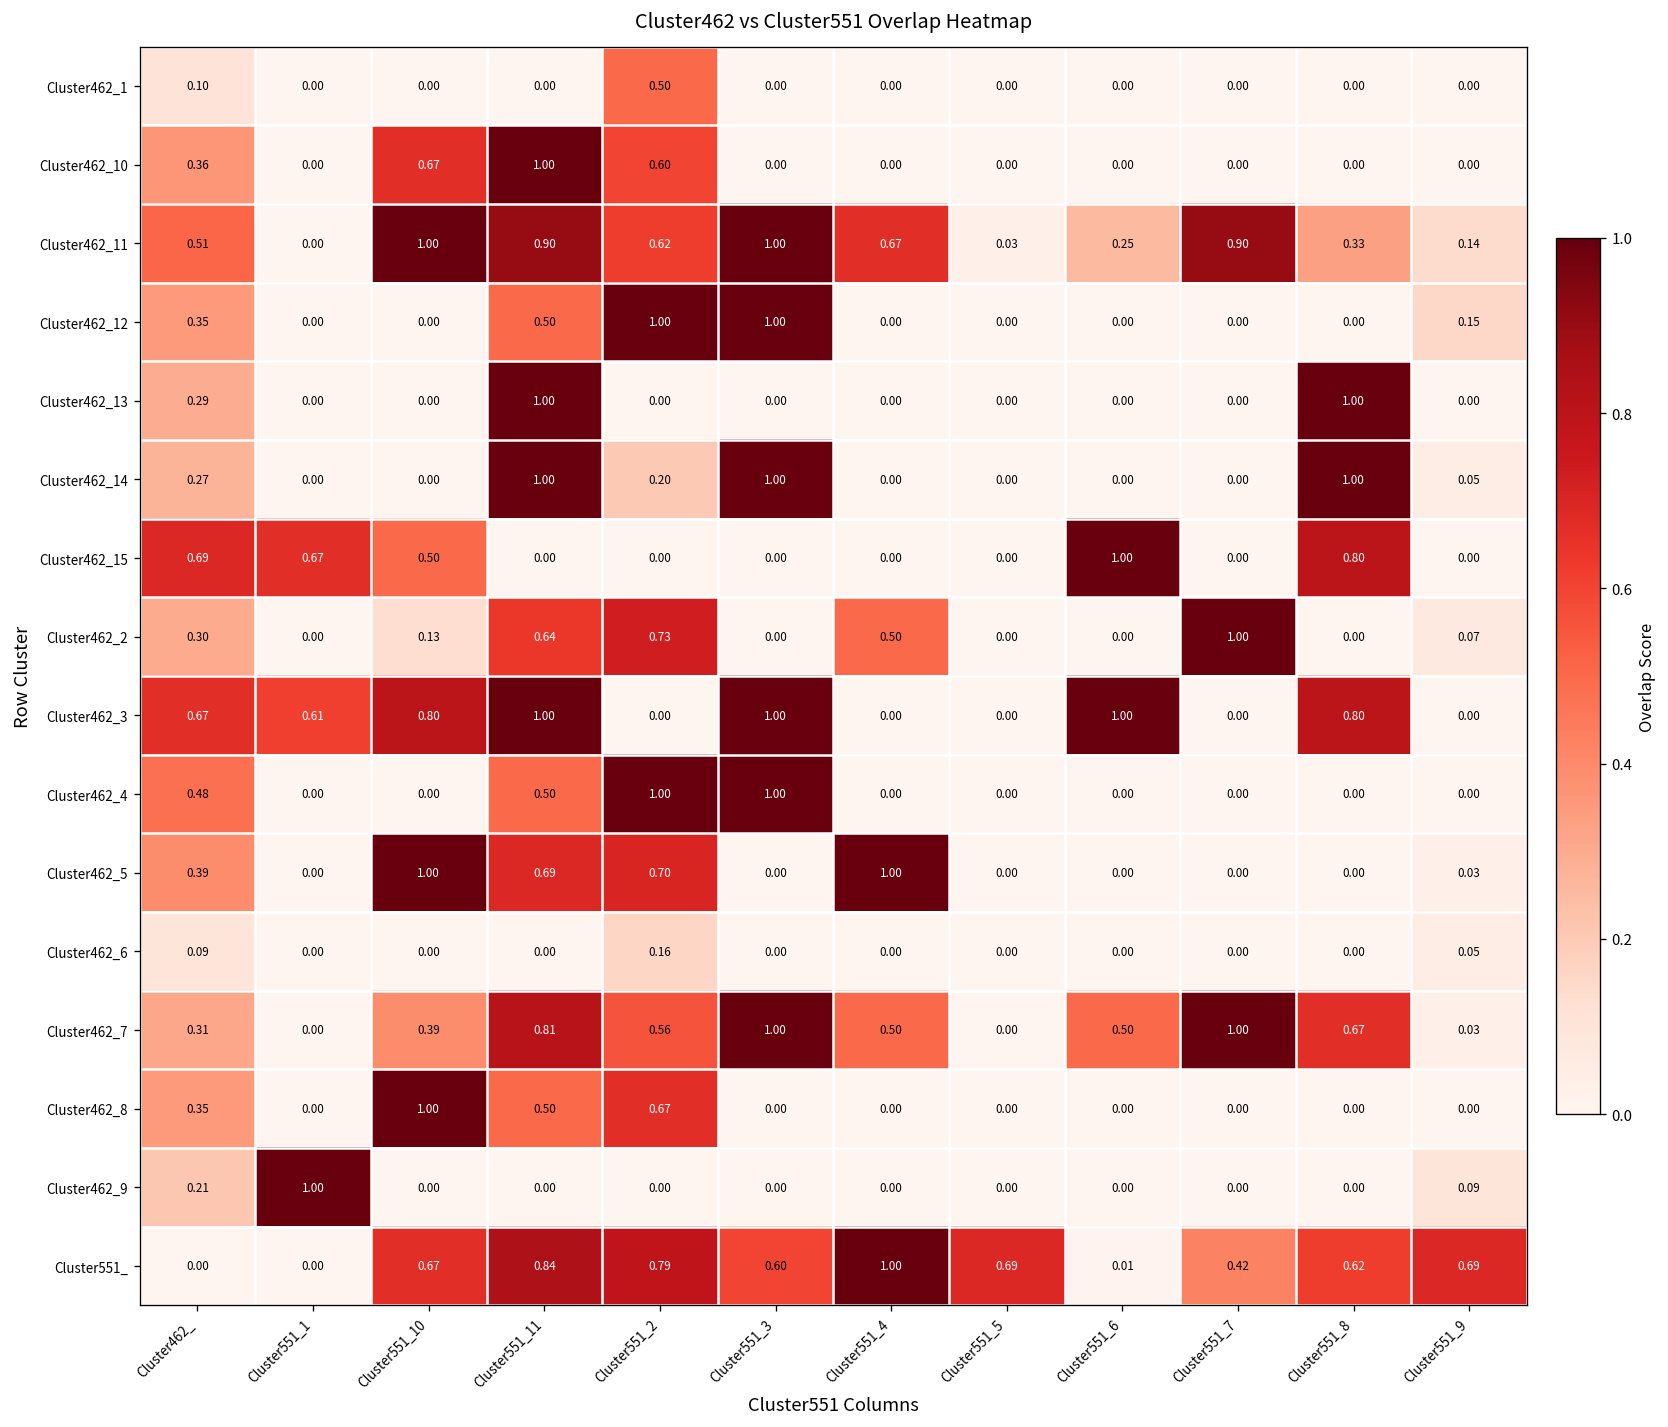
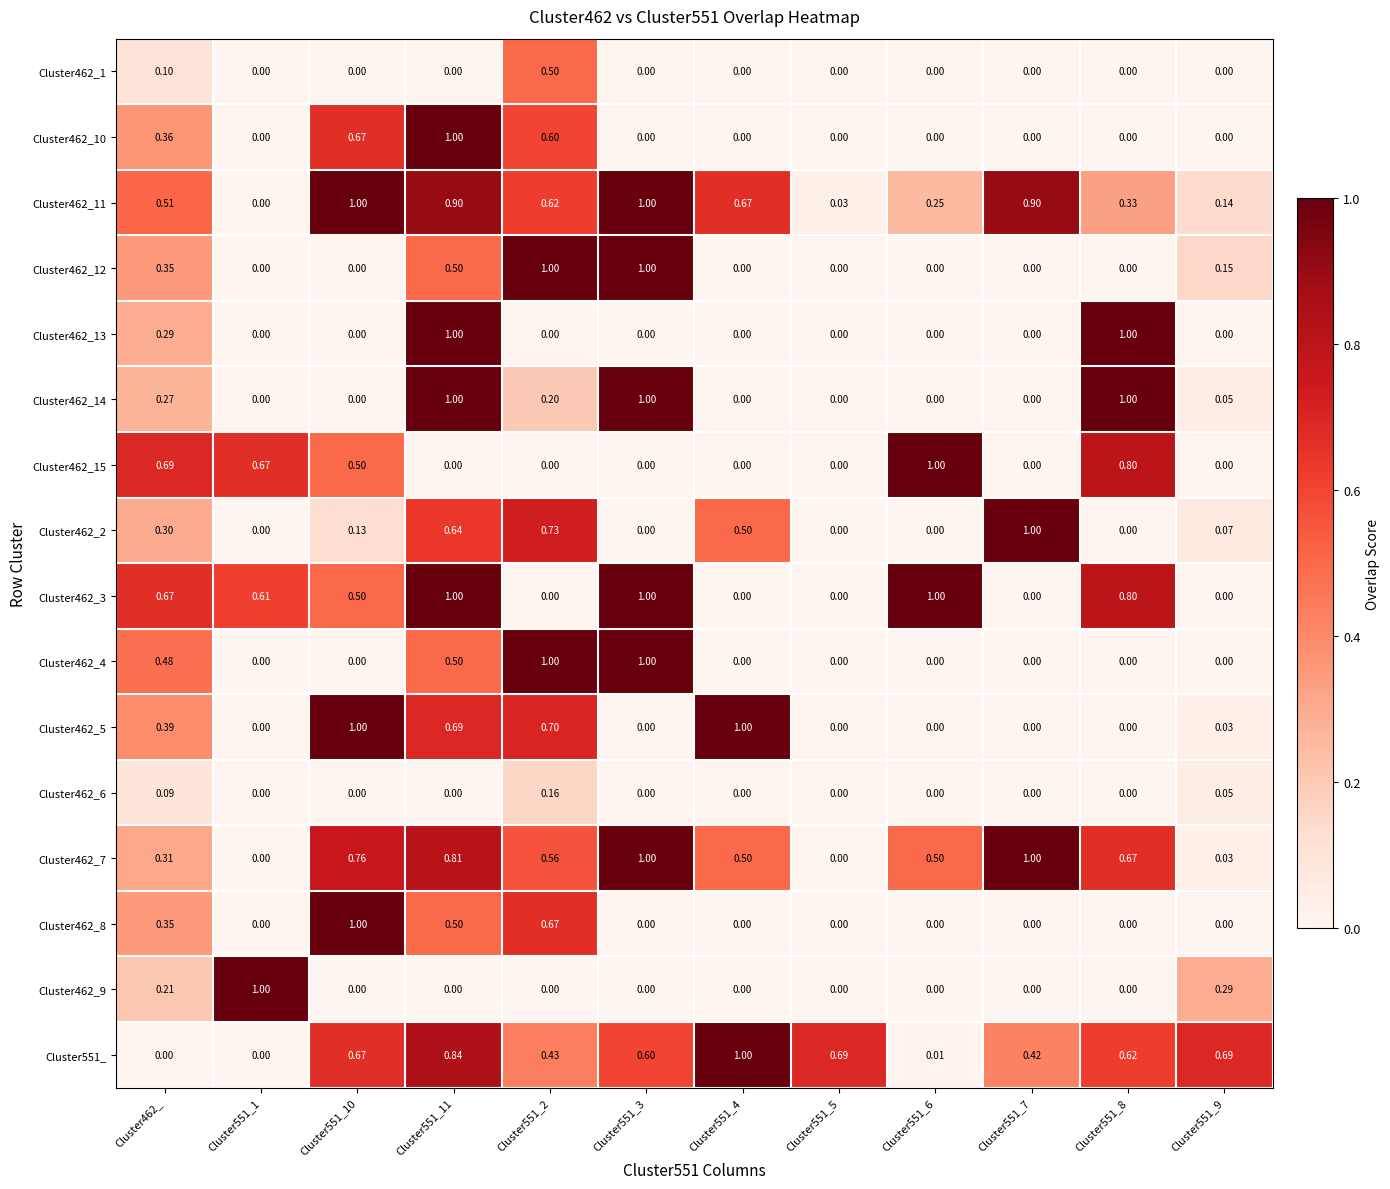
  {
    "Cluster462_1": {
      "Cluster462_": 0.10,
      "Cluster551_1": 0.00,
      "Cluster551_10": 0.00,
      "Cluster551_11": 0.00,
      "Cluster551_2": 0.50,
      "Cluster551_3": 0.00,
      "Cluster551_4": 0.00,
      "Cluster551_5": 0.00,
      "Cluster551_6": 0.00,
      "Cluster551_7": 0.00,
      "Cluster551_8": 0.00,
      "Cluster551_9": 0.00
    },
    "Cluster462_10": {
      "Cluster462_": 0.36,
      "Cluster551_1": 0.00,
      "Cluster551_10": 0.67,
      "Cluster551_11": 1.00,
      "Cluster551_2": 0.60,
      "Cluster551_3": 0.00,
      "Cluster551_4": 0.00,
      "Cluster551_5": 0.00,
      "Cluster551_6": 0.00,
      "Cluster551_7": 0.00,
      "Cluster551_8": 0.00,
      "Cluster551_9": 0.00
    },
    "Cluster462_11": {
      "Cluster462_": 0.51,
      "Cluster551_1": 0.00,
      "Cluster551_10": 1.00,
      "Cluster551_11": 0.90,
      "Cluster551_2": 0.62,
      "Cluster551_3": 1.00,
      "Cluster551_4": 0.67,
      "Cluster551_5": 0.03,
      "Cluster551_6": 0.25,
      "Cluster551_7": 0.90,
      "Cluster551_8": 0.33,
      "Cluster551_9": 0.14
    },
    "Cluster462_12": {
      "Cluster462_": 0.35,
      "Cluster551_1": 0.00,
      "Cluster551_10": 0.00,
      "Cluster551_11": 0.50,
      "Cluster551_2": 1.00,
      "Cluster551_3": 1.00,
      "Cluster551_4": 0.00,
      "Cluster551_5": 0.00,
      "Cluster551_6": 0.00,
      "Cluster551_7": 0.00,
      "Cluster551_8": 0.00,
      "Cluster551_9": 0.15
    },
    "Cluster462_13": {
      "Cluster462_": 0.29,
      "Cluster551_1": 0.00,
      "Cluster551_10": 0.00,
      "Cluster551_11": 1.00,
      "Cluster551_2": 0.00,
      "Cluster551_3": 0.00,
      "Cluster551_4": 0.00,
      "Cluster551_5": 0.00,
      "Cluster551_6": 0.00,
      "Cluster551_7": 0.00,
      "Cluster551_8": 1.00,
      "Cluster551_9": 0.00
    },
    "Cluster462_14": {
      "Cluster462_": 0.27,
      "Cluster551_1": 0.00,
      "Cluster551_10": 0.00,
      "Cluster551_11": 1.00,
      "Cluster551_2": 0.20,
      "Cluster551_3": 1.00,
      "Cluster551_4": 0.00,
      "Cluster551_5": 0.00,
      "Cluster551_6": 0.00,
      "Cluster551_7": 0.00,
      "Cluster551_8": 1.00,
      "Cluster551_9": 0.05
    },
    "Cluster462_15": {
      "Cluster462_": 0.69,
      "Cluster551_1": 0.67,
      "Cluster551_10": 0.50,
      "Cluster551_11": 0.00,
      "Cluster551_2": 0.00,
      "Cluster551_3": 0.00,
      "Cluster551_4": 0.00,
      "Cluster551_5": 0.00,
      "Cluster551_6": 1.00,
      "Cluster551_7": 0.00,
      "Cluster551_8": 0.80,
      "Cluster551_9": 0.00
    },
    "Cluster462_2": {
      "Cluster462_": 0.30,
      "Cluster551_1": 0.00,
      "Cluster551_10": 0.13,
      "Cluster551_11": 0.64,
      "Cluster551_2": 0.73,
      "Cluster551_3": 0.00,
      "Cluster551_4": 0.50,
      "Cluster551_5": 0.00,
      "Cluster551_6": 0.00,
      "Cluster551_7": 1.00,
      "Cluster551_8": 0.00,
      "Cluster551_9": 0.07
    },
    "Cluster462_3": {
      "Cluster462_": 0.67,
      "Cluster551_1": 0.61,
-     "Cluster551_10": 0.80,
+     "Cluster551_10": 0.50,
      "Cluster551_11": 1.00,
      "Cluster551_2": 0.00,
      "Cluster551_3": 1.00,
      "Cluster551_4": 0.00,
      "Cluster551_5": 0.00,
      "Cluster551_6": 1.00,
      "Cluster551_7": 0.00,
      "Cluster551_8": 0.80,
      "Cluster551_9": 0.00
    },
    "Cluster462_4": {
      "Cluster462_": 0.48,
      "Cluster551_1": 0.00,
      "Cluster551_10": 0.00,
      "Cluster551_11": 0.50,
      "Cluster551_2": 1.00,
      "Cluster551_3": 1.00,
      "Cluster551_4": 0.00,
      "Cluster551_5": 0.00,
      "Cluster551_6": 0.00,
      "Cluster551_7": 0.00,
      "Cluster551_8": 0.00,
      "Cluster551_9": 0.00
    },
    "Cluster462_5": {
      "Cluster462_": 0.39,
      "Cluster551_1": 0.00,
      "Cluster551_10": 1.00,
      "Cluster551_11": 0.69,
      "Cluster551_2": 0.70,
      "Cluster551_3": 0.00,
      "Cluster551_4": 1.00,
      "Cluster551_5": 0.00,
      "Cluster551_6": 0.00,
      "Cluster551_7": 0.00,
      "Cluster551_8": 0.00,
      "Cluster551_9": 0.03
    },
    "Cluster462_6": {
      "Cluster462_": 0.09,
      "Cluster551_1": 0.00,
      "Cluster551_10": 0.00,
      "Cluster551_11": 0.00,
      "Cluster551_2": 0.16,
      "Cluster551_3": 0.00,
      "Cluster551_4": 0.00,
      "Cluster551_5": 0.00,
      "Cluster551_6": 0.00,
      "Cluster551_7": 0.00,
      "Cluster551_8": 0.00,
      "Cluster551_9": 0.05
    },
    "Cluster462_7": {
      "Cluster462_": 0.31,
      "Cluster551_1": 0.00,
-     "Cluster551_10": 0.39,
+     "Cluster551_10": 0.76,
      "Cluster551_11": 0.81,
      "Cluster551_2": 0.56,
      "Cluster551_3": 1.00,
      "Cluster551_4": 0.50,
      "Cluster551_5": 0.00,
      "Cluster551_6": 0.50,
      "Cluster551_7": 1.00,
      "Cluster551_8": 0.67,
      "Cluster551_9": 0.03
    },
    "Cluster462_8": {
      "Cluster462_": 0.35,
      "Cluster551_1": 0.00,
      "Cluster551_10": 1.00,
      "Cluster551_11": 0.50,
      "Cluster551_2": 0.67,
      "Cluster551_3": 0.00,
      "Cluster551_4": 0.00,
      "Cluster551_5": 0.00,
      "Cluster551_6": 0.00,
      "Cluster551_7": 0.00,
      "Cluster551_8": 0.00,
      "Cluster551_9": 0.00
    },
    "Cluster462_9": {
      "Cluster462_": 0.21,
      "Cluster551_1": 1.00,
      "Cluster551_10": 0.00,
      "Cluster551_11": 0.00,
      "Cluster551_2": 0.00,
      "Cluster551_3": 0.00,
      "Cluster551_4": 0.00,
      "Cluster551_5": 0.00,
      "Cluster551_6": 0.00,
      "Cluster551_7": 0.00,
      "Cluster551_8": 0.00,
-     "Cluster551_9": 0.09
+     "Cluster551_9": 0.29
    },
    "Cluster551_": {
      "Cluster462_": 0.00,
      "Cluster551_1": 0.00,
      "Cluster551_10": 0.67,
      "Cluster551_11": 0.84,
-     "Cluster551_2": 0.79,
+     "Cluster551_2": 0.43,
      "Cluster551_3": 0.60,
      "Cluster551_4": 1.00,
      "Cluster551_5": 0.69,
      "Cluster551_6": 0.01,
      "Cluster551_7": 0.42,
      "Cluster551_8": 0.62,
      "Cluster551_9": 0.69
    }
  }
